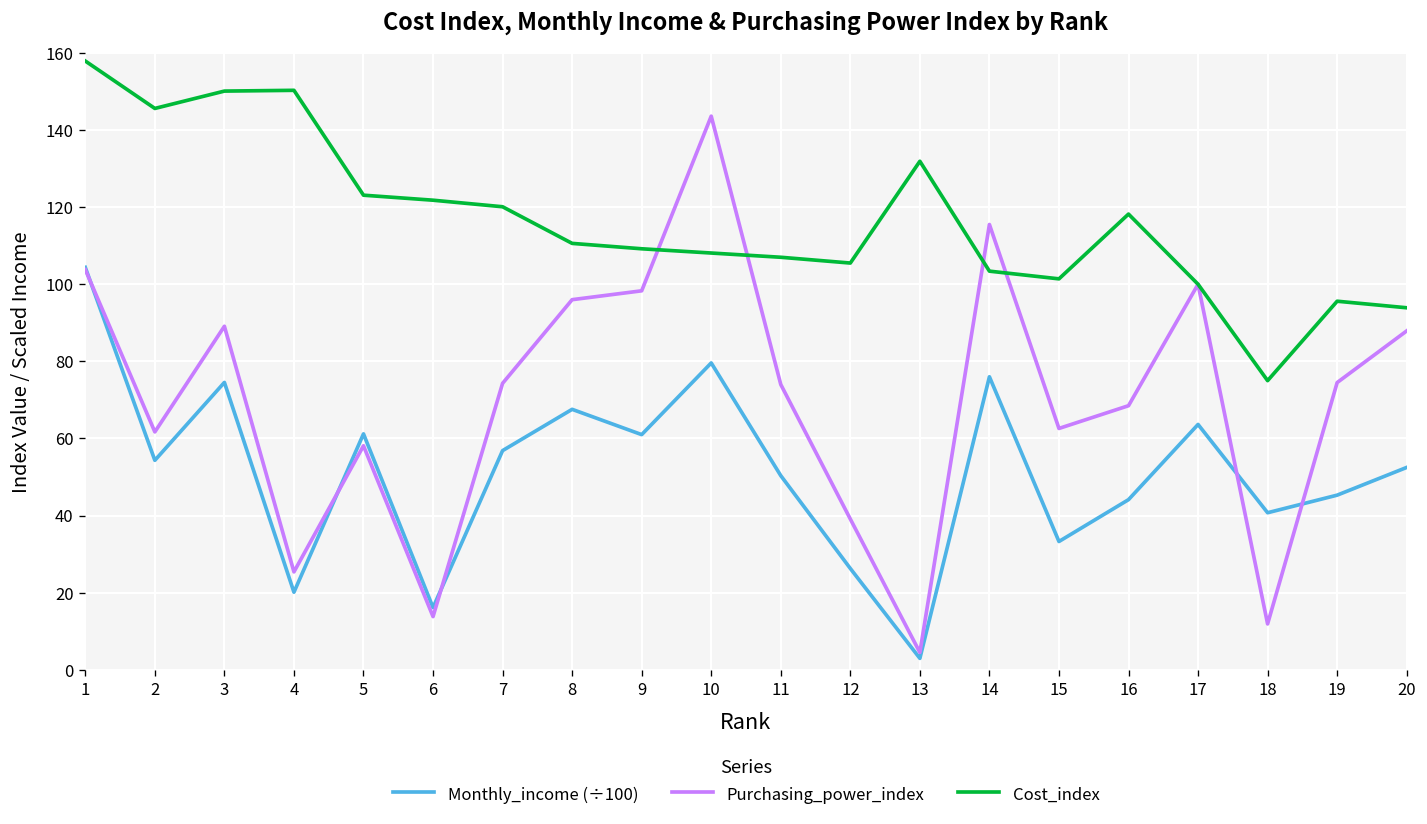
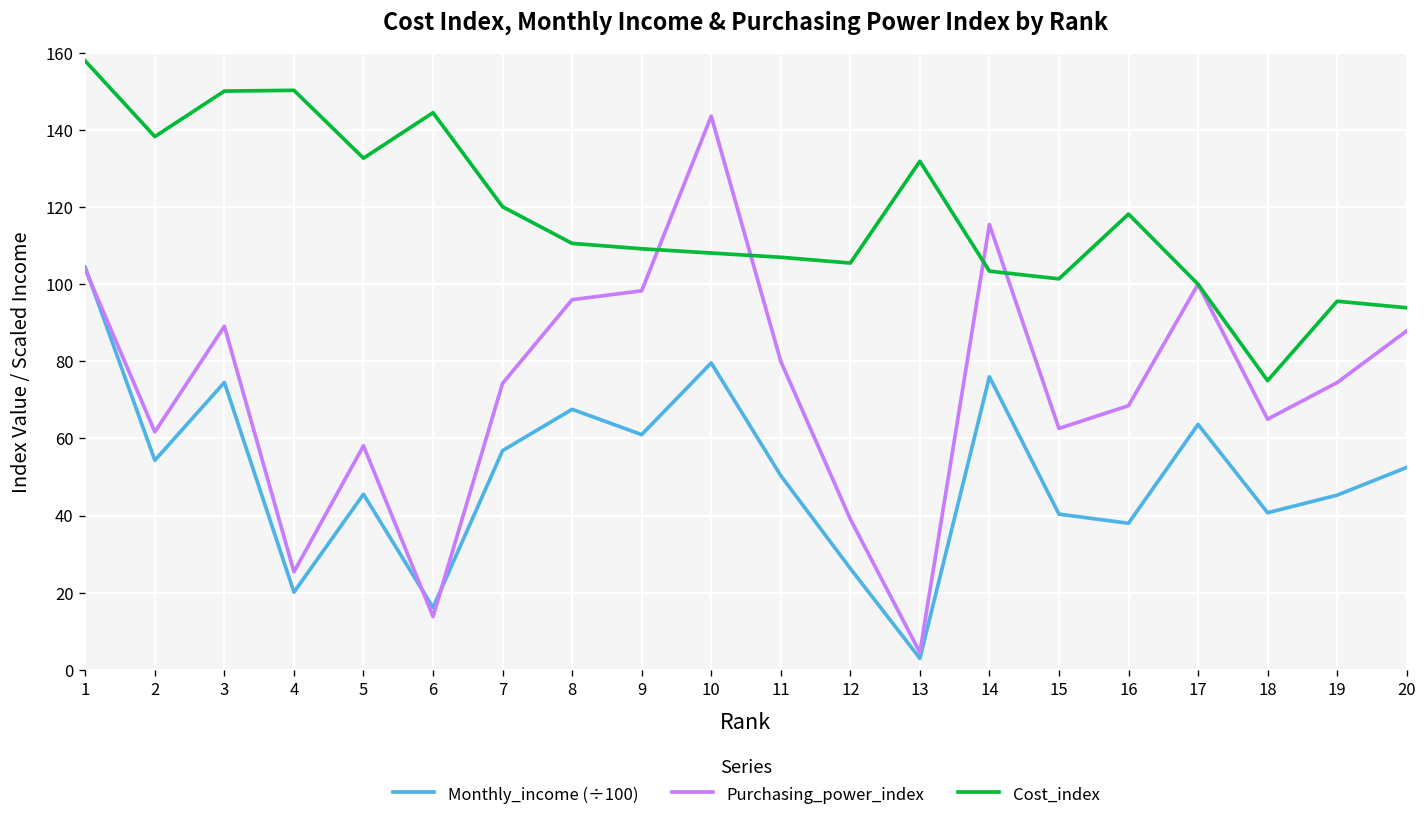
  {
    "Monthly_income (÷100)": {
      "2": 54,
      "3": 75,
      "4": 20,
-     "5": 61,
+     "5": 46,
      "6": 16,
      "7": 57,
      "8": 68,
      "9": 61,
      "10": 80,
      "11": 50,
      "12": 26,
      "13": 3,
      "14": 76,
-     "15": 33,
-     "16": 44,
+     "15": 40,
+     "16": 38,
      "17": 64,
      "18": 41,
      "19": 45,
      "20": 52
    },
    "Purchasing_power_index": {
      "2": 62,
      "3": 89,
      "4": 25,
      "5": 58,
      "6": 14,
      "7": 74,
      "8": 96,
      "9": 98,
      "10": 144,
-     "11": 74,
+     "11": 80,
      "12": 39,
      "13": 5,
      "14": 116,
      "15": 63,
      "16": 69,
-     "18": 12,
+     "18": 65,
      "19": 75,
      "20": 88
    },
    "Cost_index": {
      "1": 158,
-     "2": 146,
+     "2": 138,
      "3": 150,
      "4": 150,
-     "5": 123,
-     "6": 122,
+     "5": 133,
+     "6": 145,
      "7": 120,
      "8": 111,
      "9": 109,
      "10": 108,
      "11": 107,
      "12": 106,
      "13": 132,
      "14": 103,
      "15": 101,
      "16": 118,
      "18": 75,
      "19": 96,
      "20": 94
    }
  }
